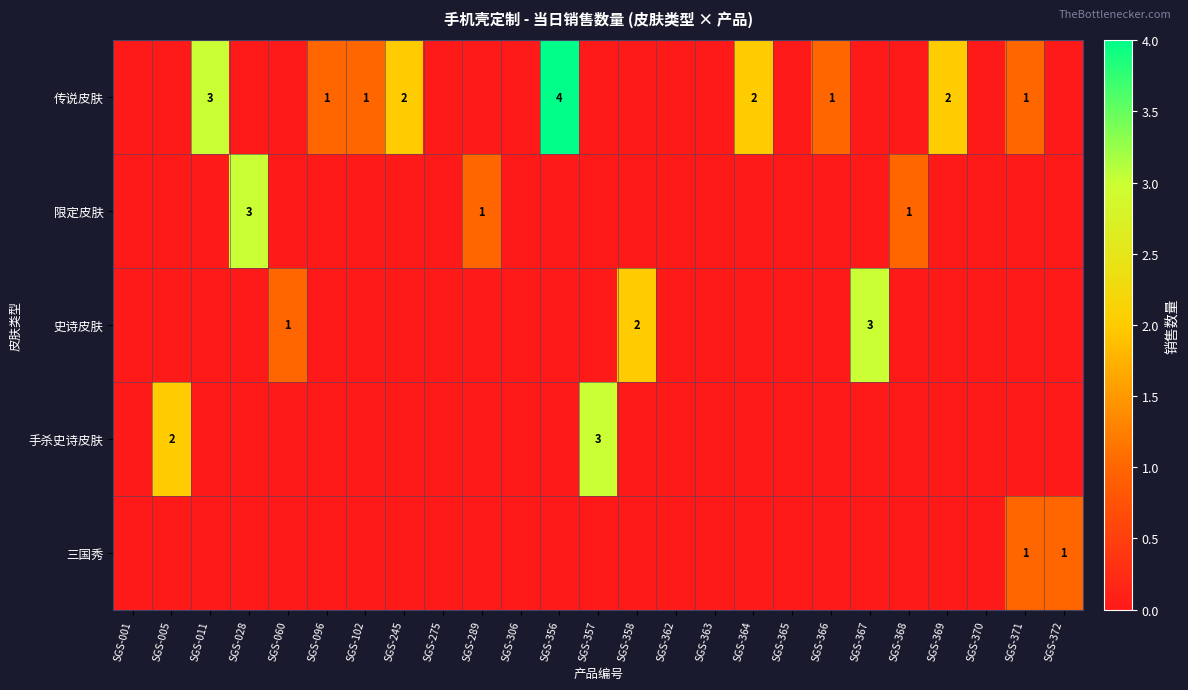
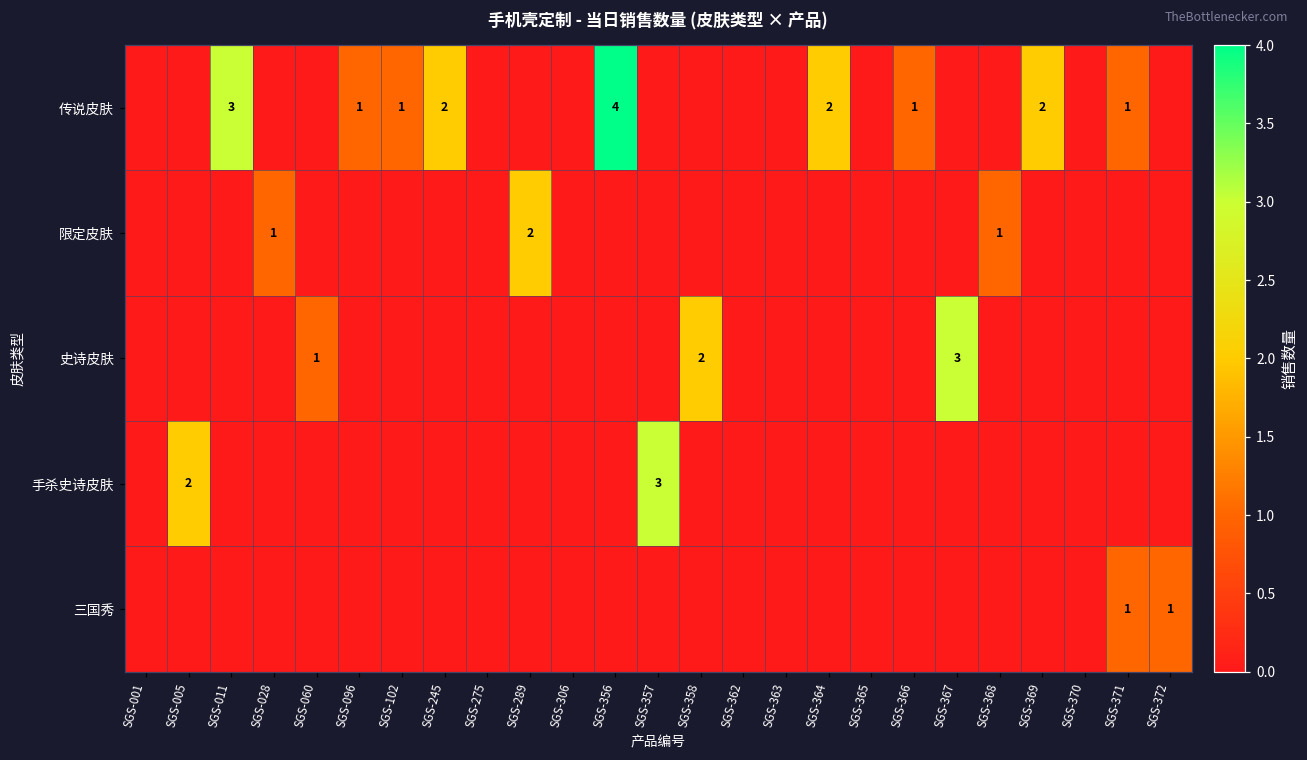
  {
    "传说皮肤": {
      "SGS-011": 3,
      "SGS-096": 1,
      "SGS-102": 1,
      "SGS-245": 2,
      "SGS-356": 4,
      "SGS-364": 2,
      "SGS-366": 1,
      "SGS-369": 2,
      "SGS-371": 1
    },
    "限定皮肤": {
-     "SGS-028": 3,
-     "SGS-289": 1,
+     "SGS-028": 1,
+     "SGS-289": 2,
      "SGS-368": 1
    },
    "史诗皮肤": {
      "SGS-060": 1,
      "SGS-358": 2,
      "SGS-367": 3
    },
    "手杀史诗皮肤": {
      "SGS-005": 2,
      "SGS-357": 3
    },
    "三国秀": {
      "SGS-371": 1,
      "SGS-372": 1
    }
  }
